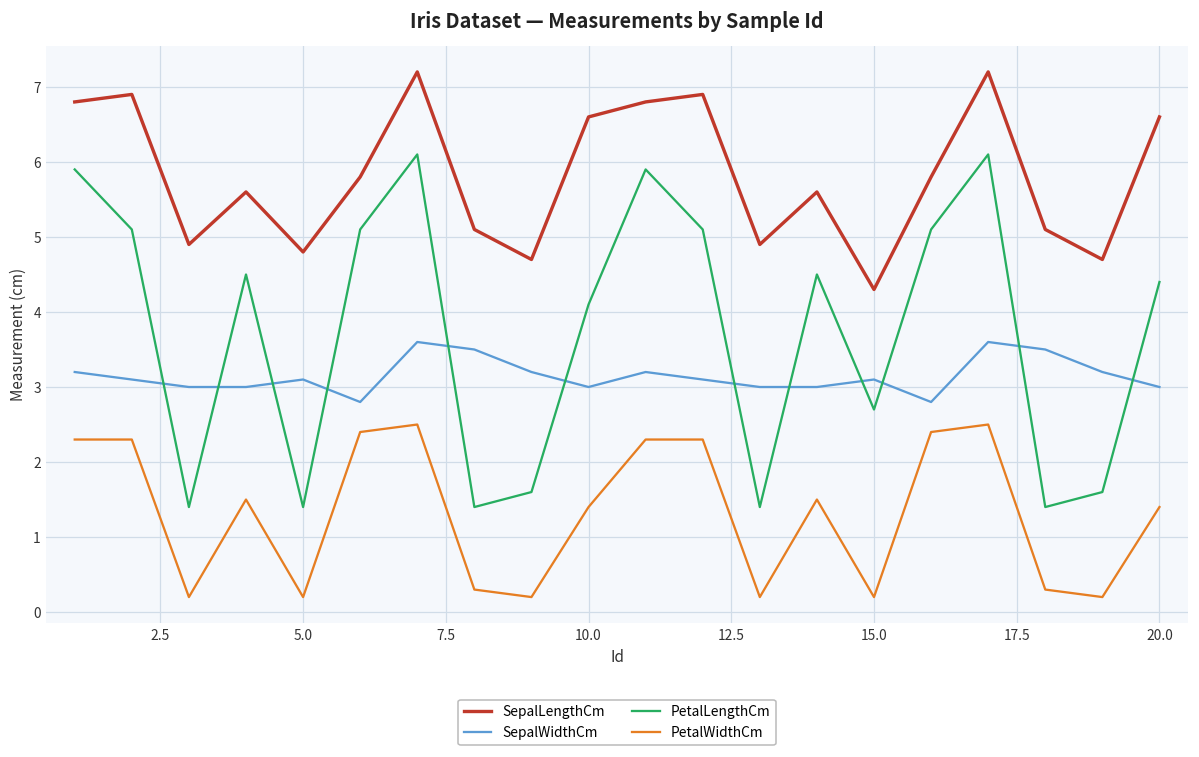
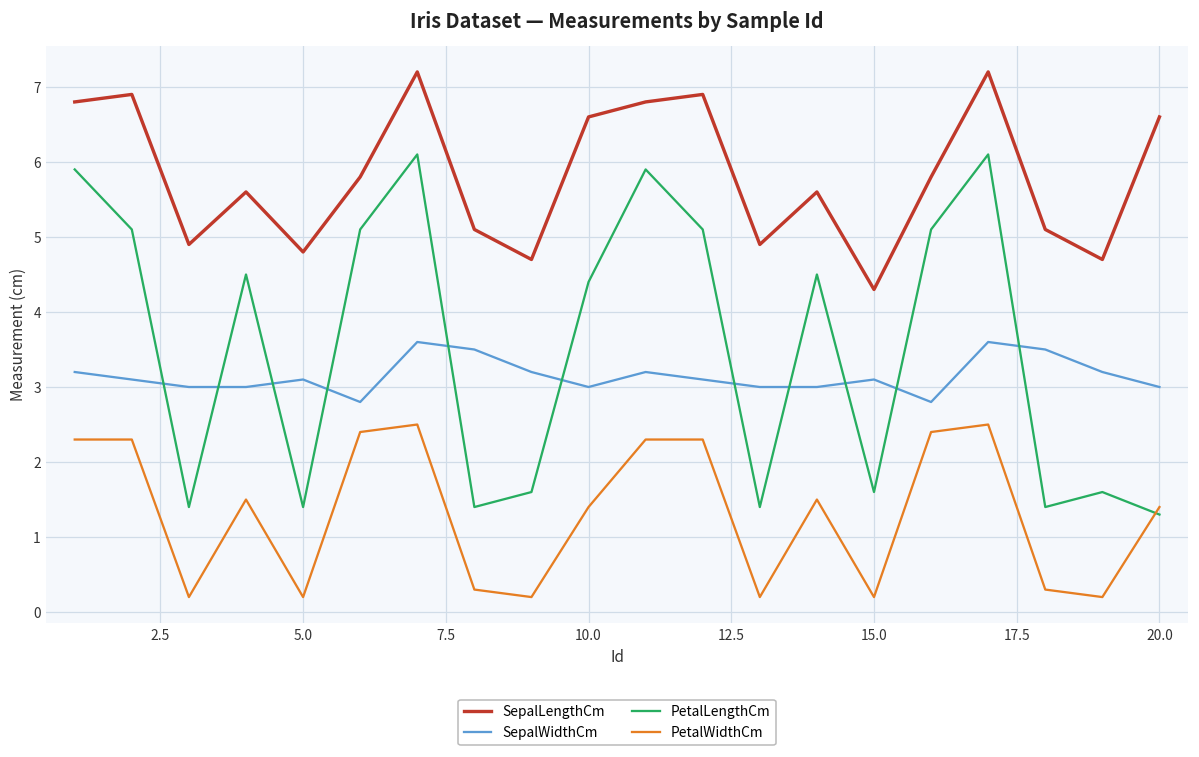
  {
    "SepalLengthCm": {
      "5.0": 4.8,
      "10.0": 6.6,
      "15.0": 4.3,
      "20.0": 6.6
    },
    "SepalWidthCm": {
      "5.0": 3.1,
      "10.0": 3.0,
      "15.0": 3.1,
      "20.0": 3.0
    },
    "PetalLengthCm": {
      "5.0": 1.4,
-     "10.0": 4.1,
-     "15.0": 2.7,
-     "20.0": 4.4
+     "10.0": 4.4,
+     "15.0": 1.6,
+     "20.0": 1.3
    },
    "PetalWidthCm": {
      "5.0": 0.2,
      "10.0": 1.4,
      "15.0": 0.2,
      "20.0": 1.4
    }
  }
